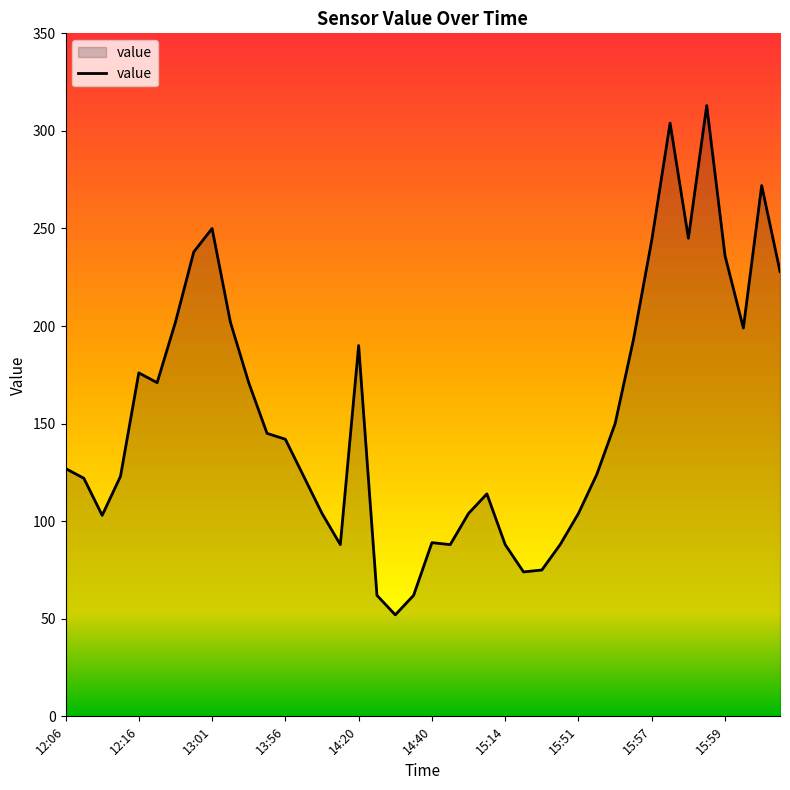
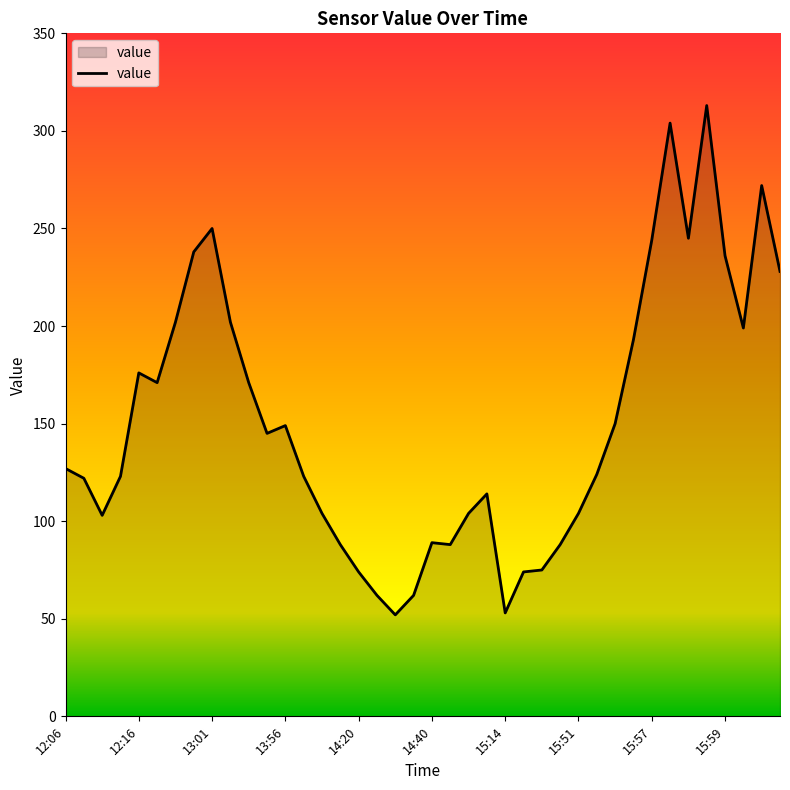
  {
    "12:06": 127,
    "12:16": 176,
    "13:01": 250,
-   "13:56": 142,
-   "14:20": 190,
+   "13:56": 149,
+   "14:20": 74,
    "14:40": 89,
-   "15:14": 88,
+   "15:14": 53,
    "15:51": 104,
    "15:57": 244,
    "15:59": 236
  }
